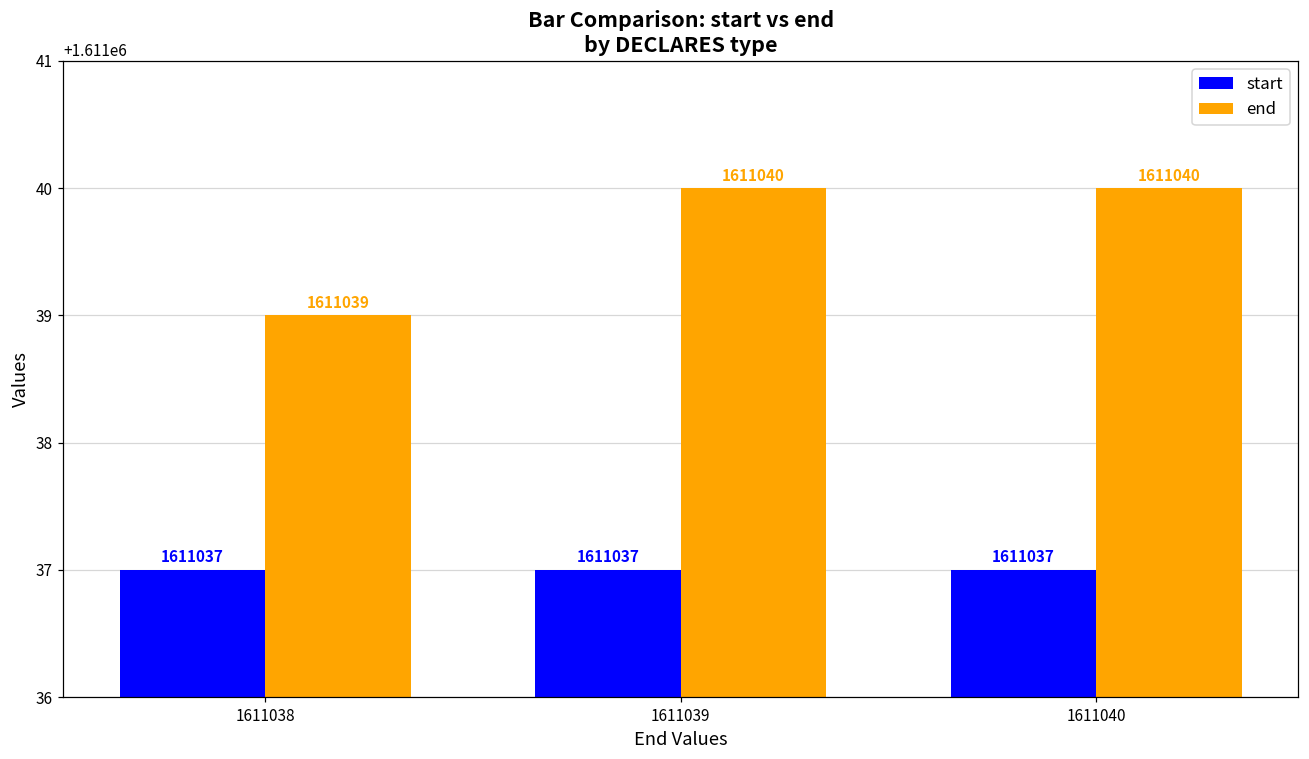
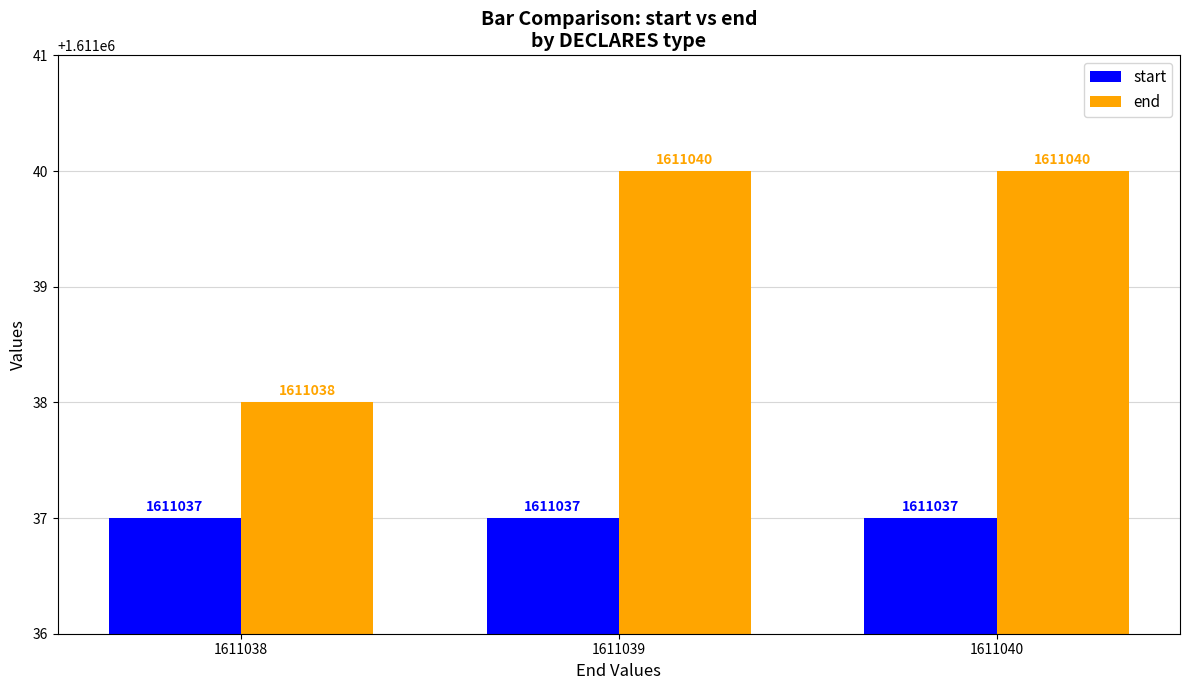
  {
    "start": {
      "1611038": 1611037,
      "1611039": 1611037,
      "1611040": 1611037
    },
    "end": {
-     "1611038": 1611039,
+     "1611038": 1611038,
      "1611039": 1611040,
      "1611040": 1611040
    }
  }
